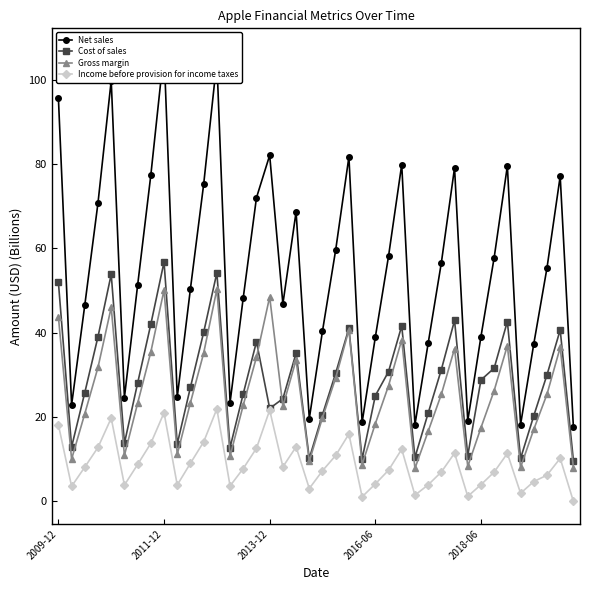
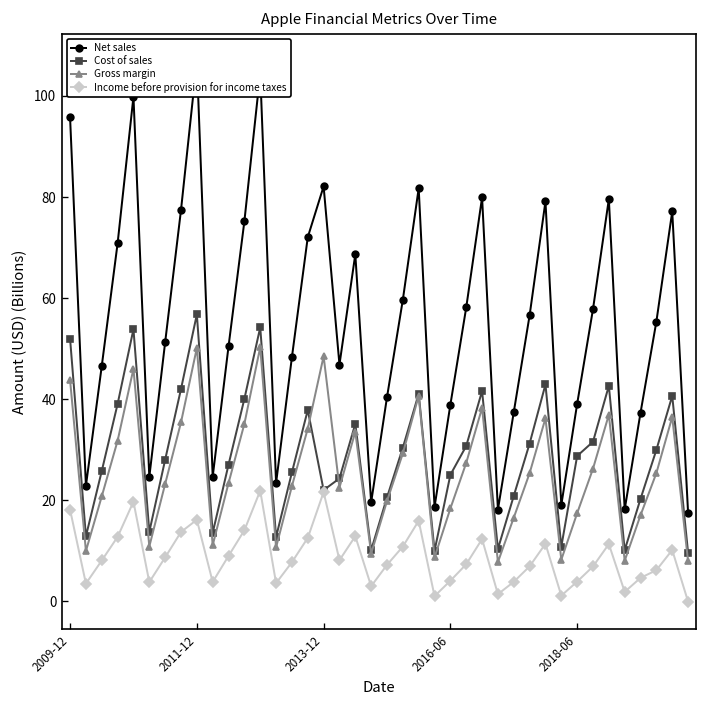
  {
    "Net sales": {
      "2009-12": 96,
      "2013-12": 82,
      "2016-06": 39,
      "2018-06": 39
    },
    "Cost of sales": {
      "2009-12": 52,
      "2011-12": 57,
      "2016-06": 25,
      "2018-06": 29
    },
    "Gross margin": {
      "2009-12": 44,
      "2011-12": 50,
      "2013-12": 49,
      "2016-06": 18,
      "2018-06": 17
    },
    "Income before provision for income taxes": {
      "2009-12": 18,
-     "2011-12": 21,
+     "2011-12": 16,
      "2016-06": 4,
      "2018-06": 4
    }
  }
